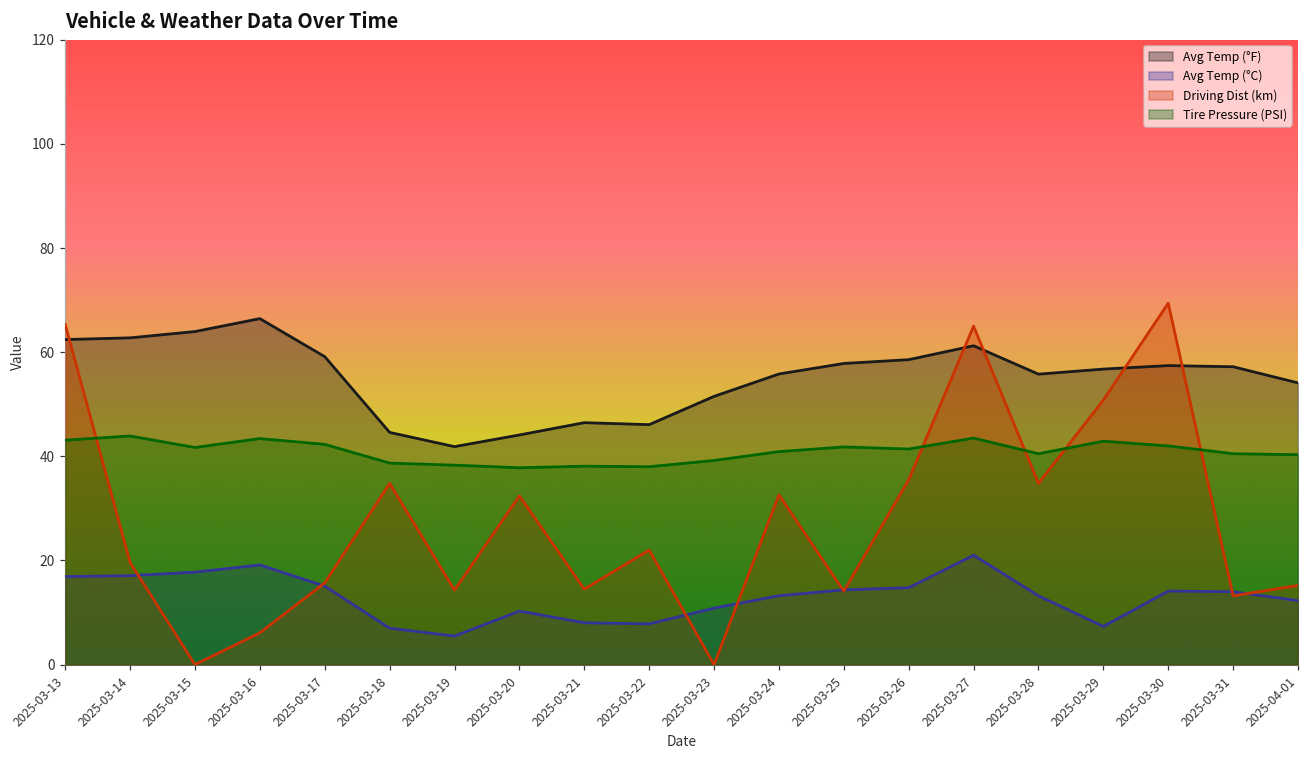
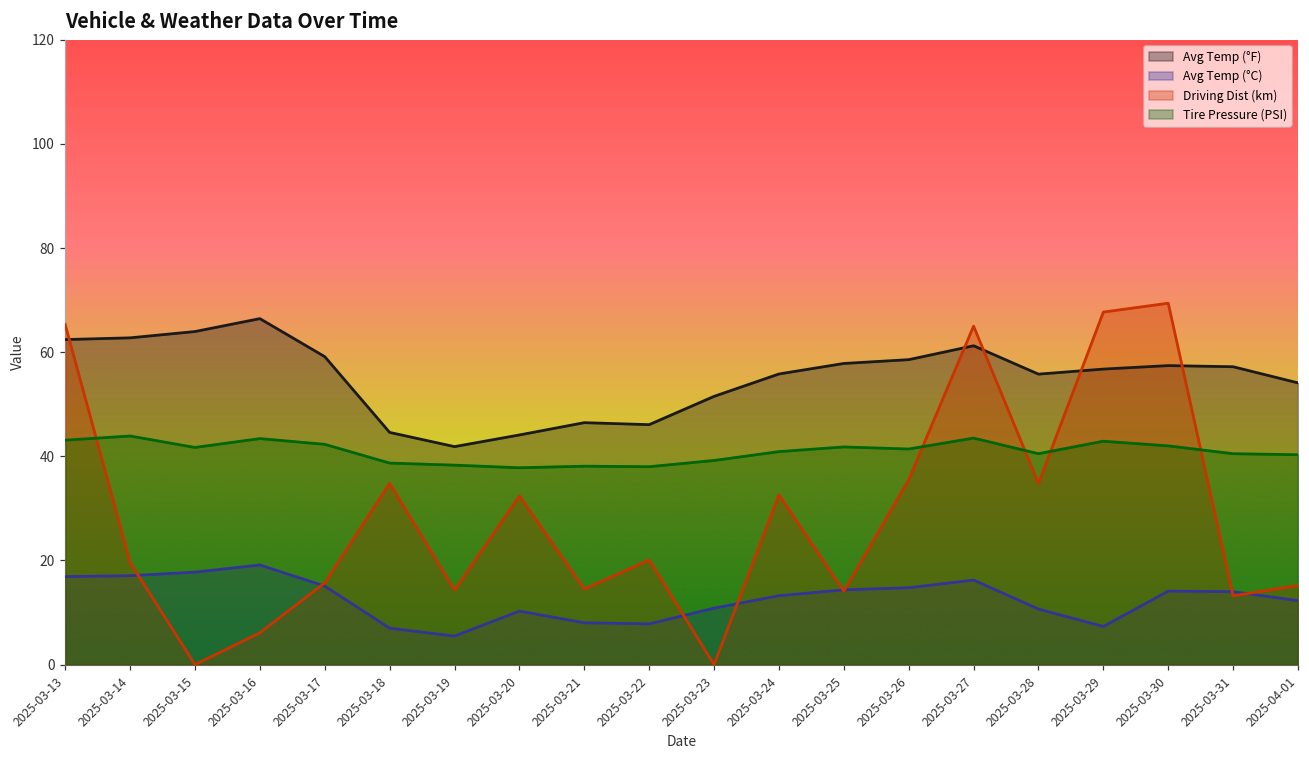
  {
    "Avg Temp (°C)": {
      "2025-03-13": 17,
      "2025-03-14": 17,
      "2025-03-15": 18,
      "2025-03-16": 19,
      "2025-03-17": 15,
      "2025-03-18": 7,
      "2025-03-19": 5,
      "2025-03-20": 10,
      "2025-03-21": 8,
      "2025-03-22": 8,
      "2025-03-23": 11,
      "2025-03-24": 13,
      "2025-03-26": 15,
-     "2025-03-27": 21,
-     "2025-03-28": 13,
+     "2025-03-27": 16,
+     "2025-03-28": 11,
      "2025-03-29": 7,
      "2025-03-30": 14,
      "2025-03-31": 14,
      "2025-04-01": 12
    },
    "Driving Dist (km)": {
      "2025-03-13": 65,
      "2025-03-14": 20,
      "2025-03-15": 0,
      "2025-03-16": 6,
      "2025-03-17": 16,
      "2025-03-18": 35,
      "2025-03-19": 14,
      "2025-03-20": 32,
      "2025-03-21": 15,
-     "2025-03-22": 22,
+     "2025-03-22": 20,
      "2025-03-23": 0,
      "2025-03-24": 33,
      "2025-03-26": 36,
      "2025-03-27": 65,
      "2025-03-28": 35,
-     "2025-03-29": 51,
+     "2025-03-29": 68,
      "2025-03-30": 69,
      "2025-03-31": 13,
      "2025-04-01": 15
    }
  }
